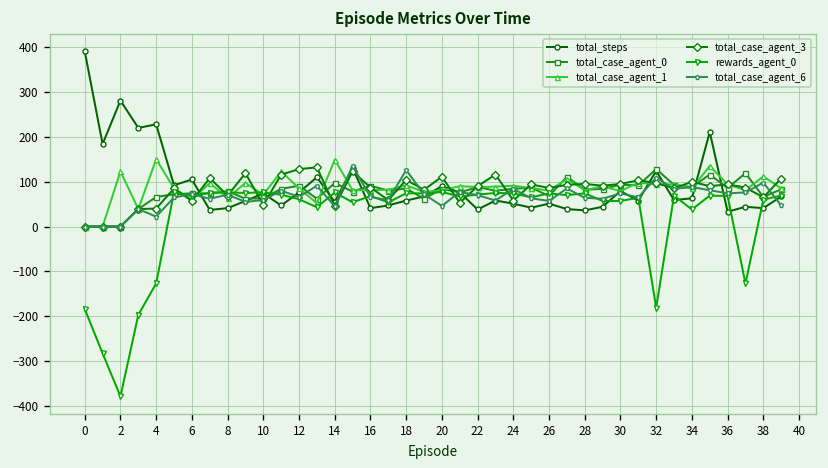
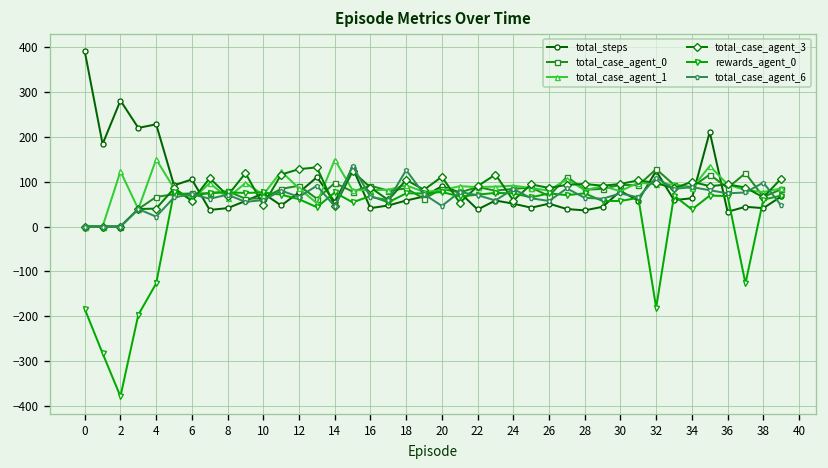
  {
    "total_case_agent_1": {
      "2": 120,
      "4": 150,
      "14": 150,
      "18": 90,
      "24": 90,
-     "38": 110
+     "38": 80
    }
  }
